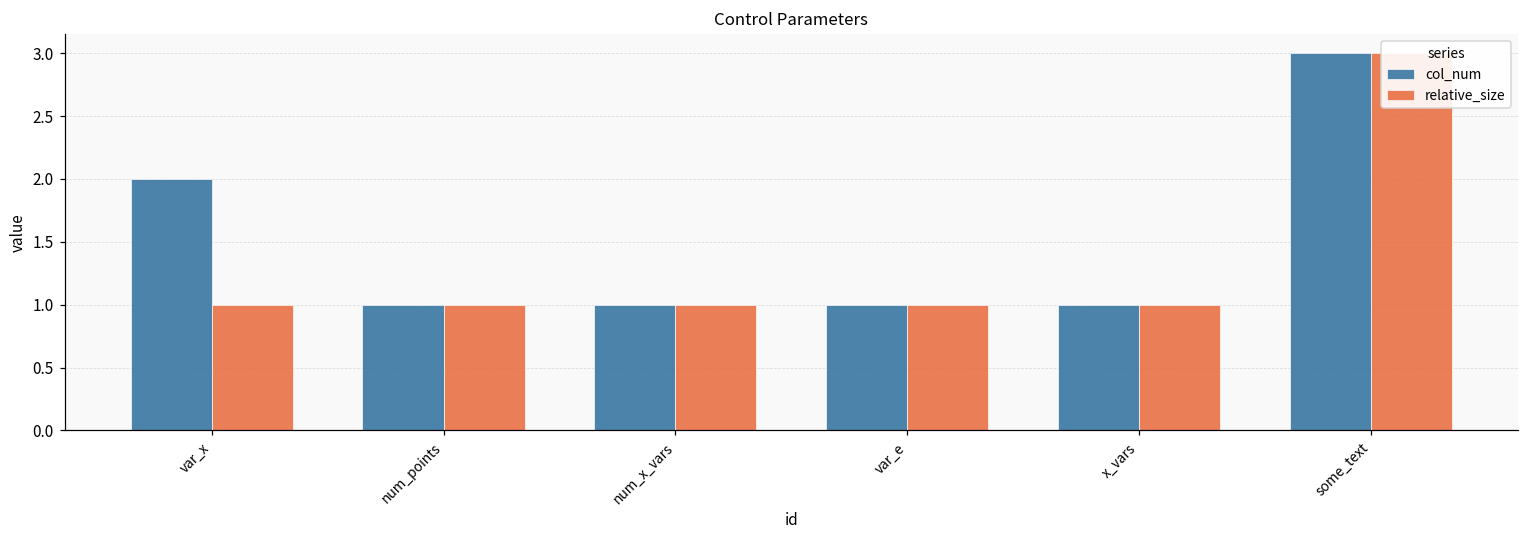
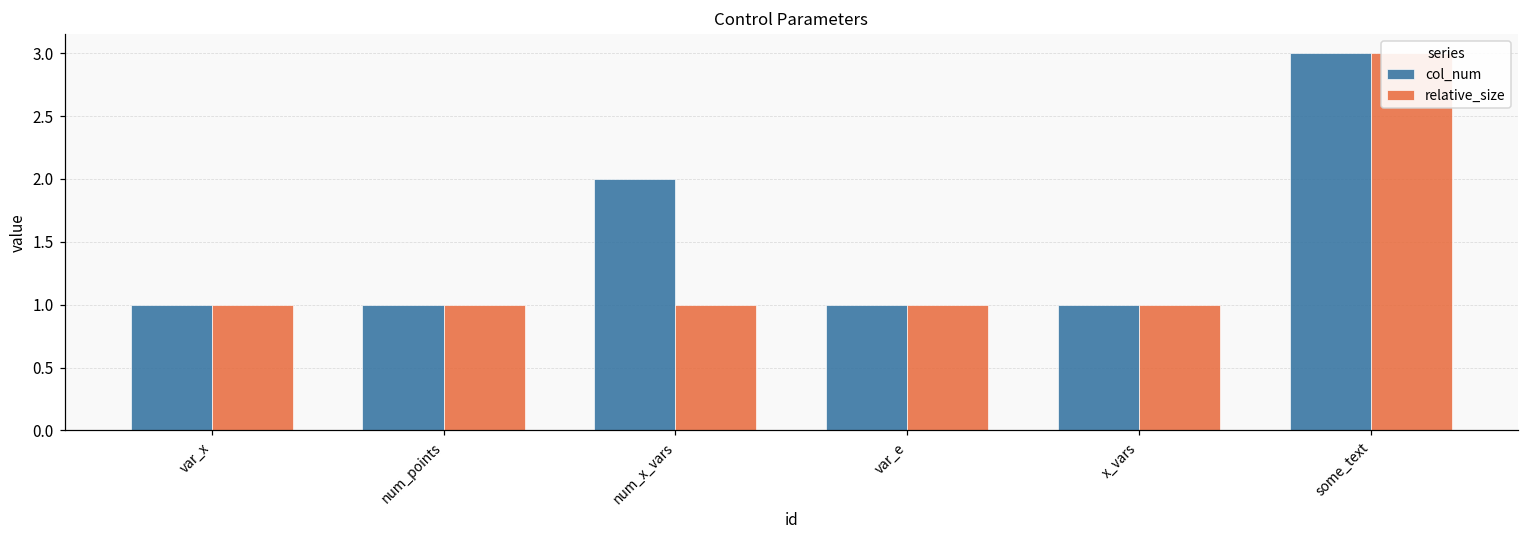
  {
    "col_num": {
-     "var_x": 2,
+     "var_x": 1,
      "num_points": 1,
-     "num_x_vars": 1,
+     "num_x_vars": 2,
      "var_e": 1,
      "x_vars": 1,
      "some_text": 3
    },
    "relative_size": {
      "var_x": 1,
      "num_points": 1,
      "num_x_vars": 1,
      "var_e": 1,
      "x_vars": 1
    }
  }
